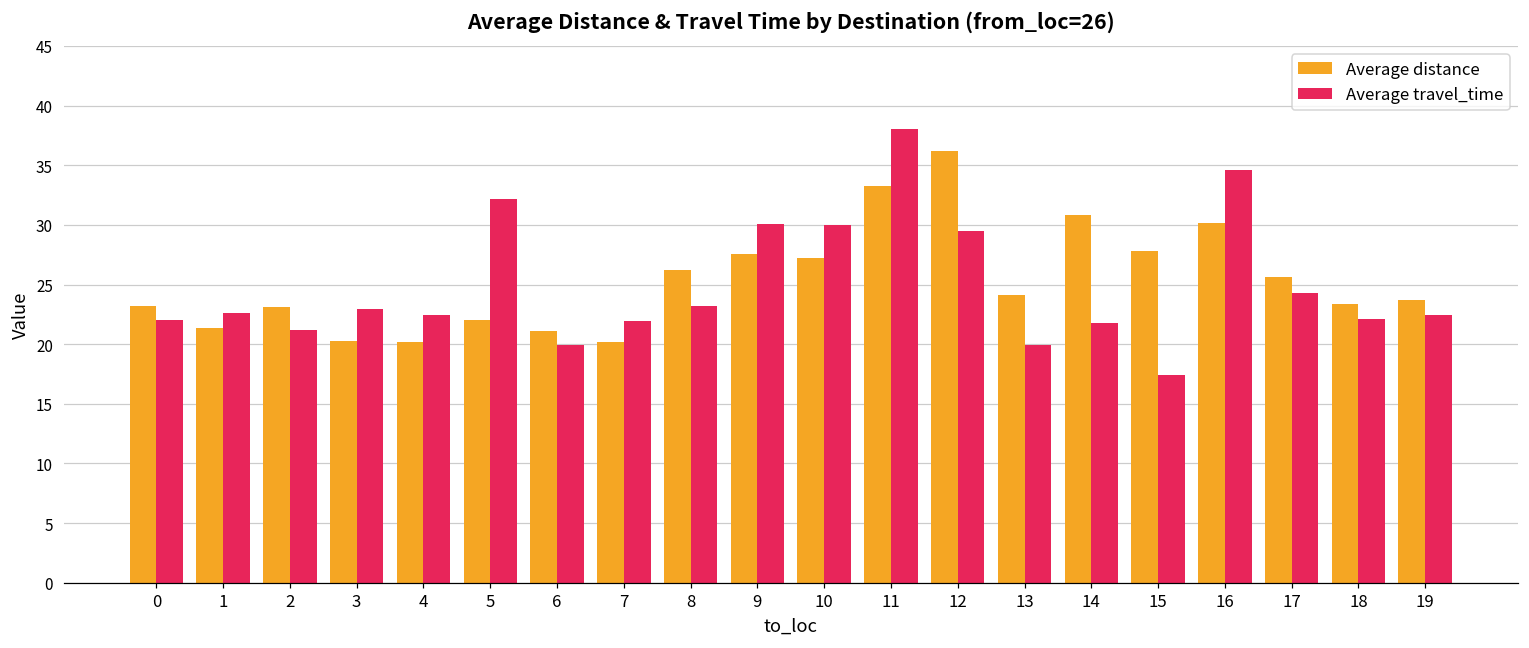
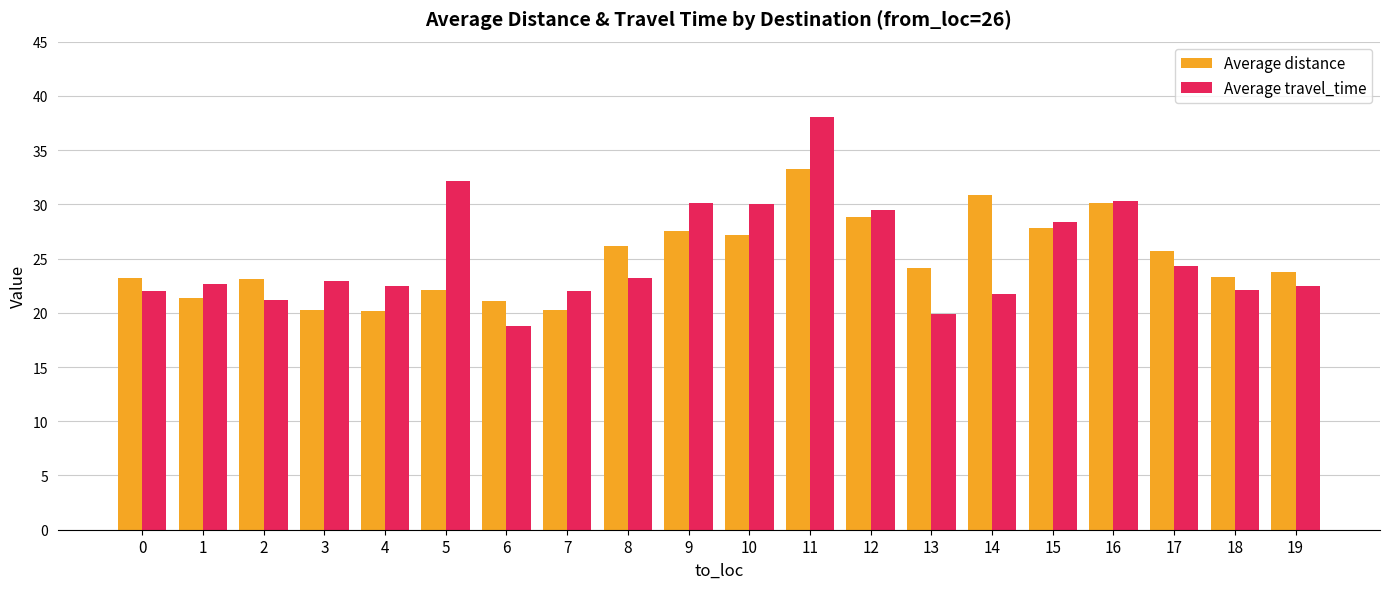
  {
    "Average distance": {
      "0": 23.2,
      "1": 21.4,
      "2": 23.1,
      "3": 20.3,
      "4": 20.2,
      "5": 22.1,
      "6": 21.1,
      "7": 20.2,
      "8": 26.2,
      "9": 27.6,
      "10": 27.2,
      "11": 33.3,
-     "12": 36.2,
+     "12": 28.8,
      "13": 24.2,
      "14": 30.8,
      "15": 27.8,
      "16": 30.1,
      "17": 25.7,
      "18": 23.3,
      "19": 23.7
    },
    "Average travel_time": {
      "0": 22.0,
      "1": 22.7,
      "2": 21.2,
      "3": 22.9,
      "4": 22.4,
      "5": 32.1,
-     "6": 19.9,
+     "6": 18.8,
      "7": 22.0,
      "8": 23.2,
      "9": 30.1,
      "10": 30.0,
      "11": 38.0,
      "12": 29.5,
      "13": 19.9,
      "14": 21.8,
-     "15": 17.4,
-     "16": 34.6,
+     "15": 28.4,
+     "16": 30.3,
      "17": 24.3,
      "18": 22.1,
      "19": 22.4
    }
  }
